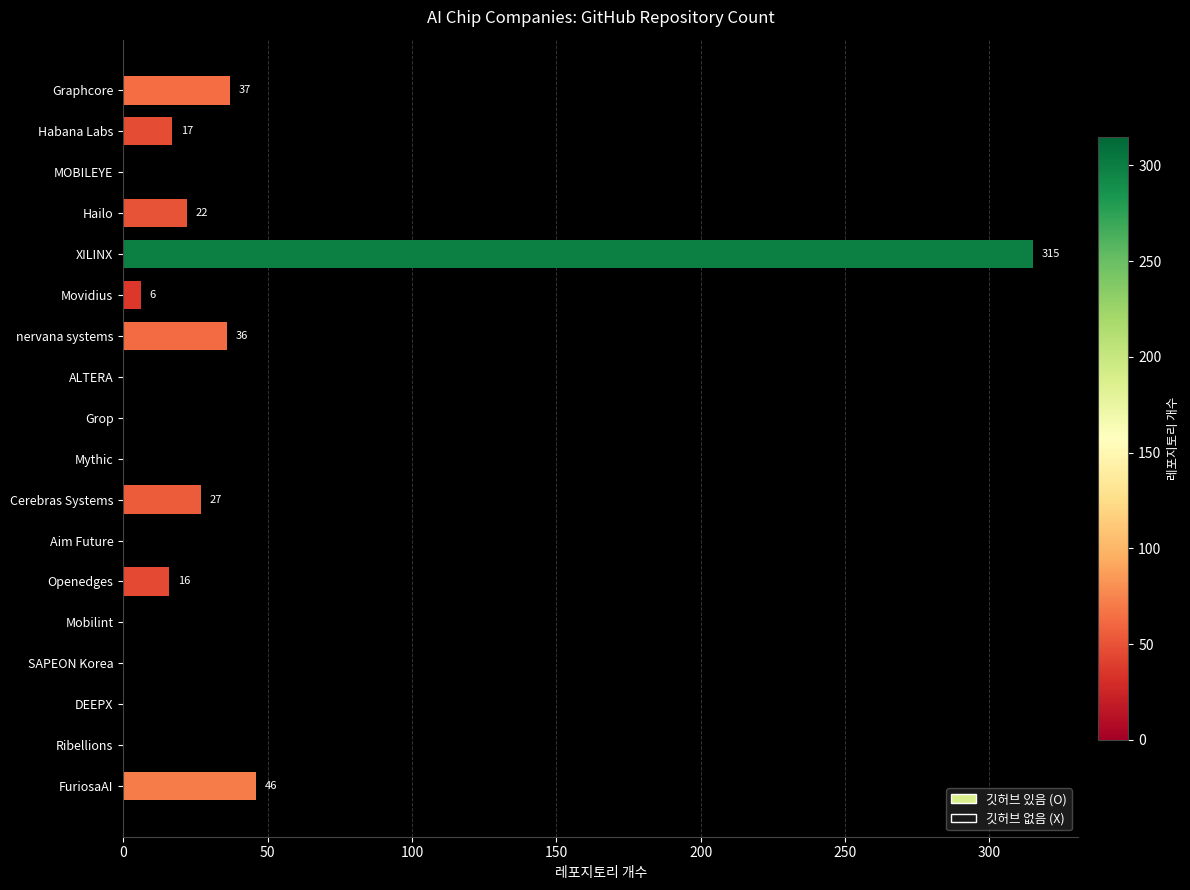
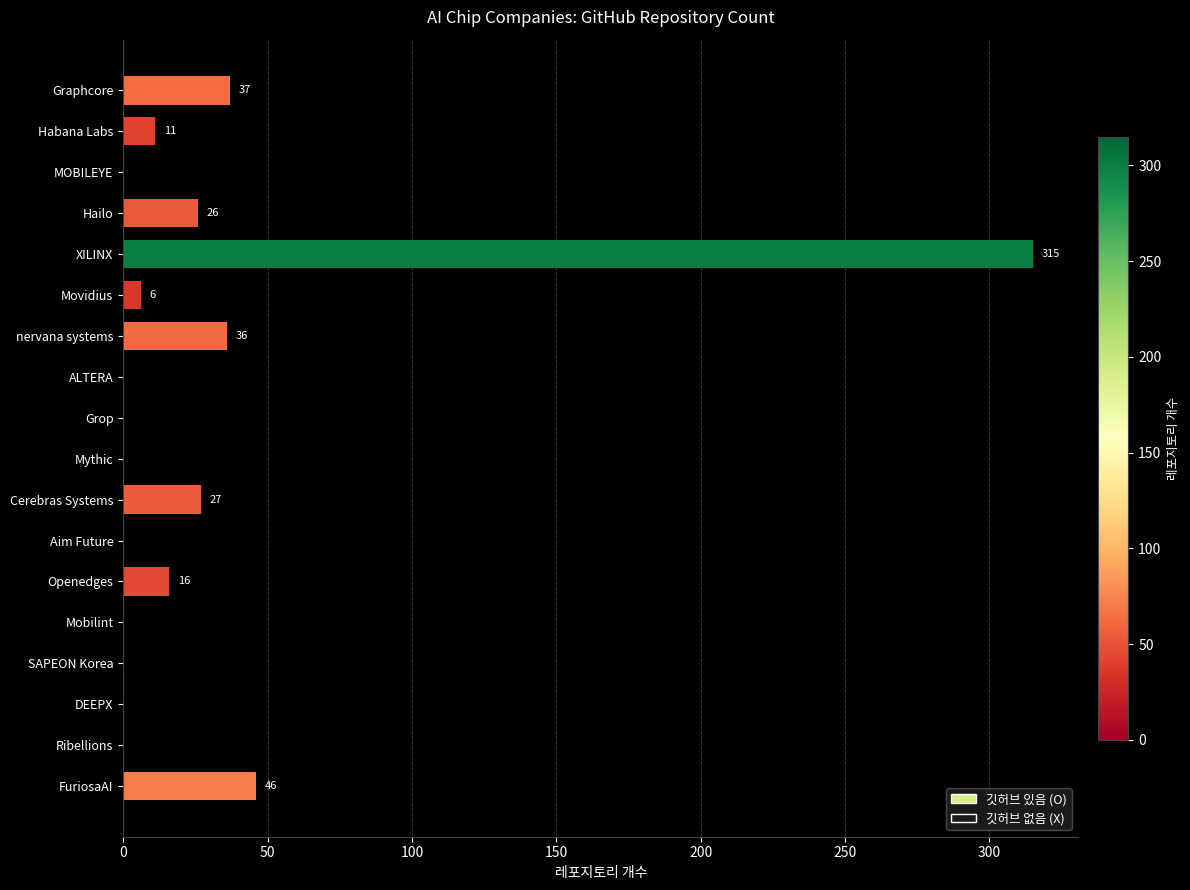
  {
    "Graphcore": 37,
-   "Habana Labs": 17,
-   "Hailo": 22,
+   "Habana Labs": 11,
+   "Hailo": 26,
    "XILINX": 315,
    "Movidius": 6,
    "nervana systems": 36,
    "Cerebras Systems": 27,
    "Openedges": 16,
    "FuriosaAI": 46
  }
